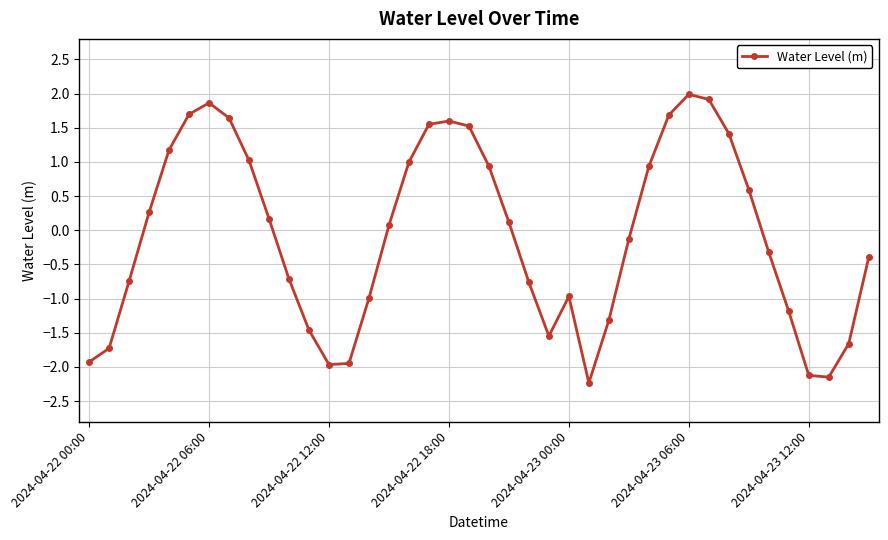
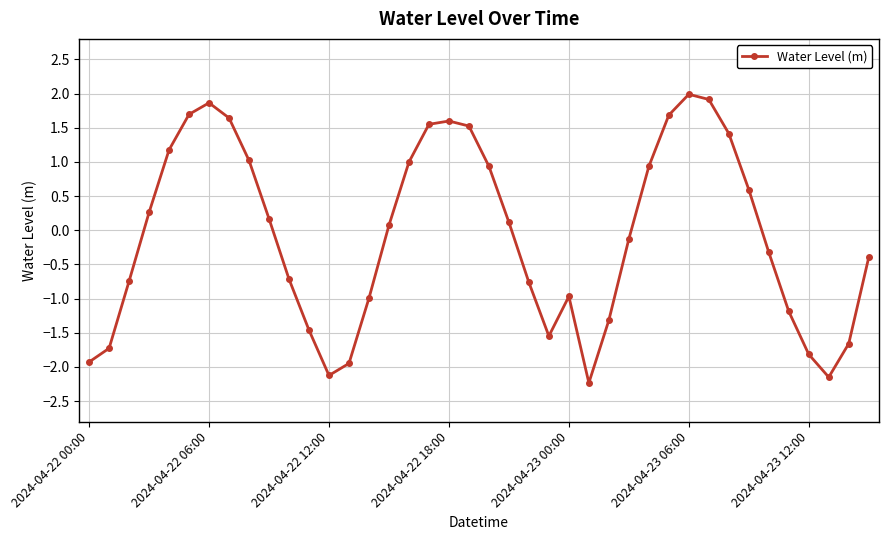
  {
    "2024-04-22 00:00": -1.9,
    "2024-04-22 06:00": 1.9,
-   "2024-04-22 12:00": -2.0,
+   "2024-04-22 12:00": -2.1,
    "2024-04-22 18:00": 1.6,
    "2024-04-23 00:00": -1.0,
    "2024-04-23 06:00": 2.0,
-   "2024-04-23 12:00": -2.1
+   "2024-04-23 12:00": -1.8
  }
